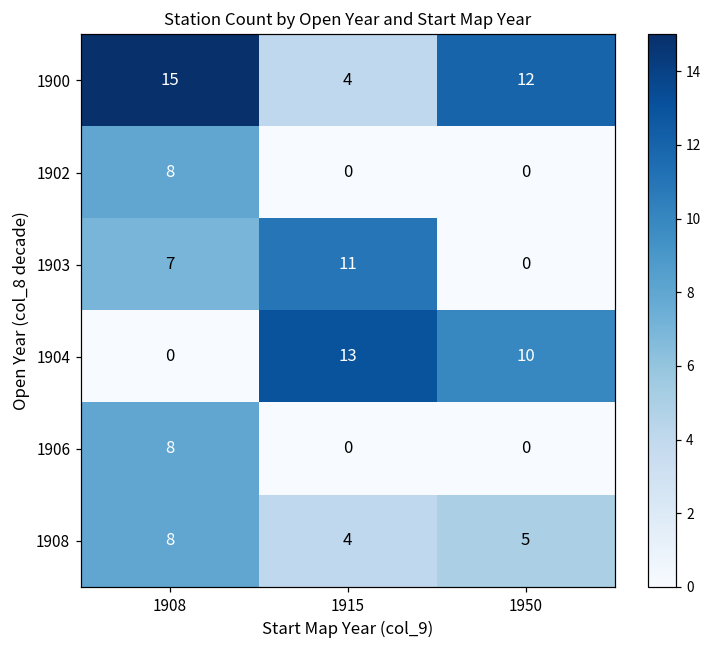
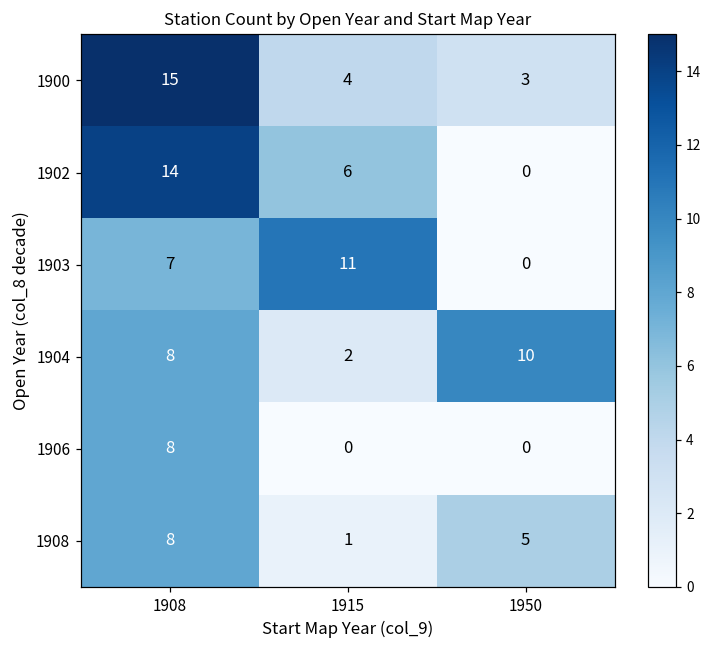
  {
    "1900": {
      "1908": 15,
      "1915": 4,
-     "1950": 12
+     "1950": 3
    },
    "1902": {
-     "1908": 8,
-     "1915": 0,
+     "1908": 14,
+     "1915": 6,
      "1950": 0
    },
    "1903": {
      "1908": 7,
      "1915": 11,
      "1950": 0
    },
    "1904": {
-     "1908": 0,
-     "1915": 13,
+     "1908": 8,
+     "1915": 2,
      "1950": 10
    },
    "1906": {
      "1908": 8,
      "1915": 0,
      "1950": 0
    },
    "1908": {
      "1908": 8,
-     "1915": 4,
+     "1915": 1,
      "1950": 5
    }
  }
